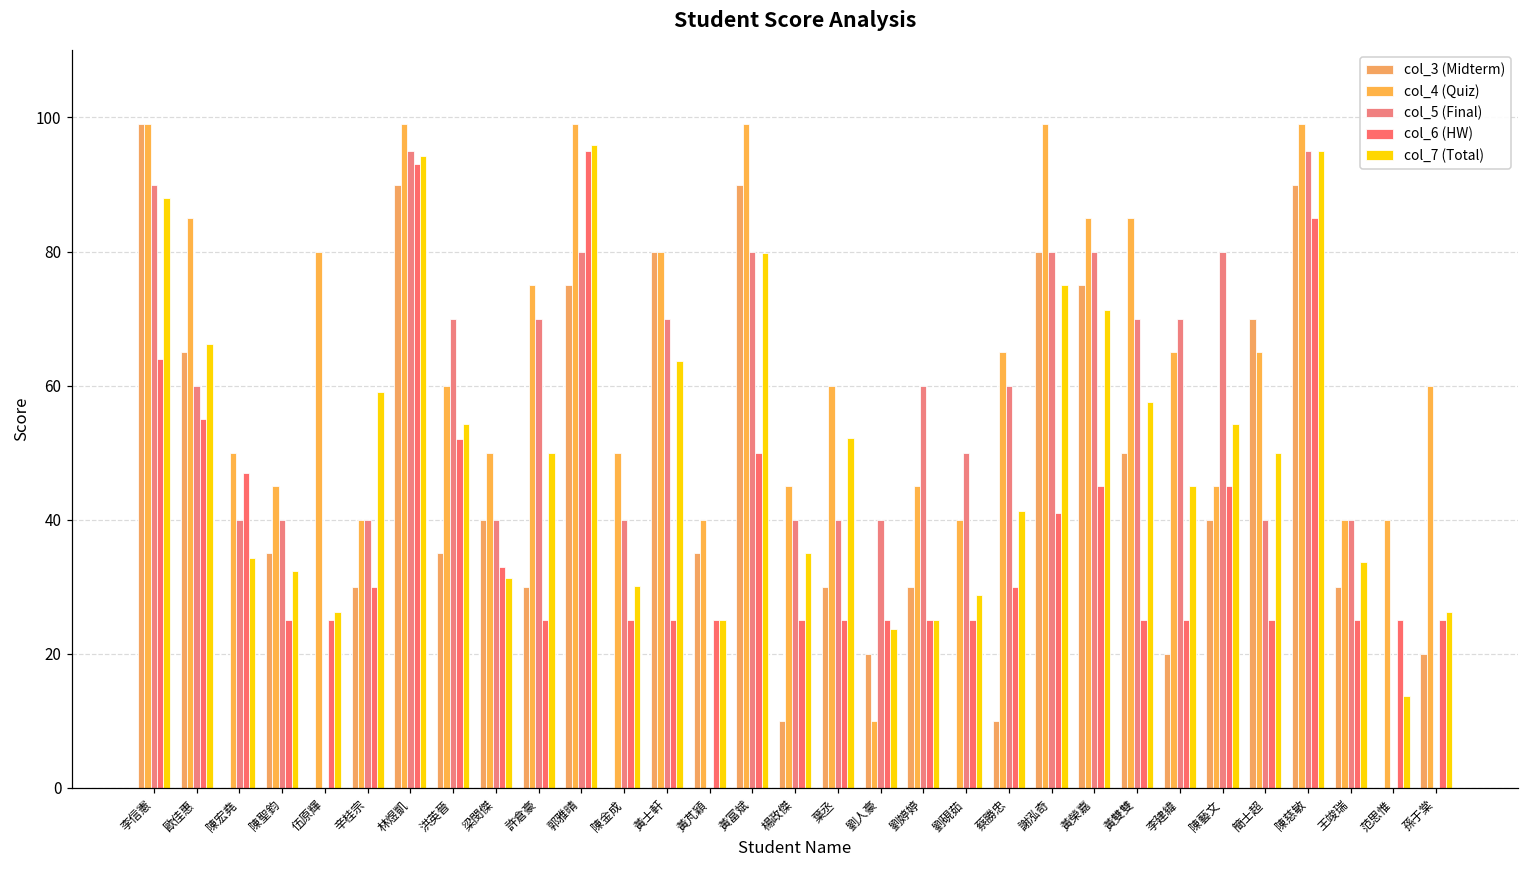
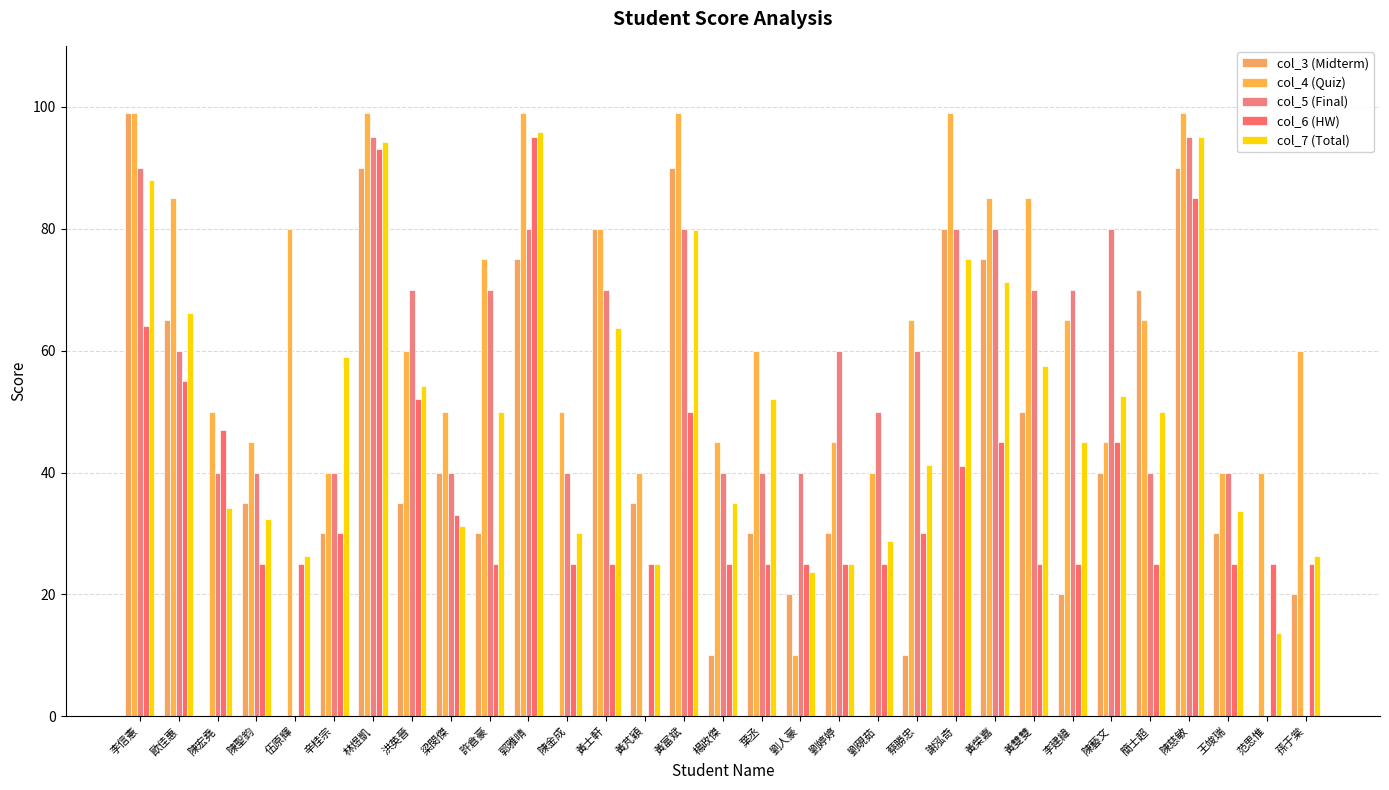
  {
    "col_7 (Total)": {
      "李信憲": 88,
      "歐佳惠": 66,
      "陳宏堯": 34,
      "陳聖鈞": 32,
      "伍原輝": 26,
      "辛桂宗": 59,
      "林煜凱": 94,
      "洪英晉": 54,
      "梁閔傑": 31,
      "許倉豪": 50,
      "郭雅晴": 96,
      "陳金成": 30,
      "黃士軒": 64,
      "黃芃穎": 25,
      "黃富斌": 80,
      "楊政傑": 35,
      "葉丞": 52,
      "劉人豪": 24,
      "劉婷婷": 25,
      "劉硯茹": 29,
      "蔡勝忠": 41,
      "謝泓奇": 75,
      "黃榮嘉": 71,
      "黃雙雙": 58,
      "李建緯": 45,
-     "陳藝文": 54,
+     "陳藝文": 53,
      "簡士超": 50,
      "陳慈敏": 95,
      "王竣瑞": 34,
      "范思惟": 14,
      "孫于棠": 26
    }
  }
